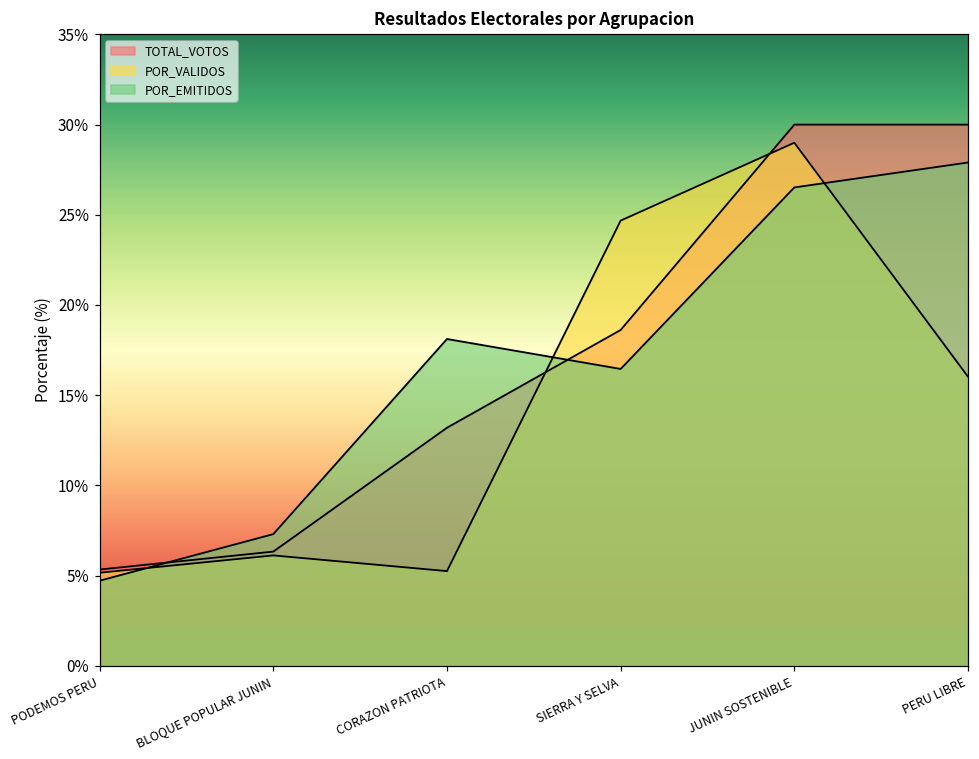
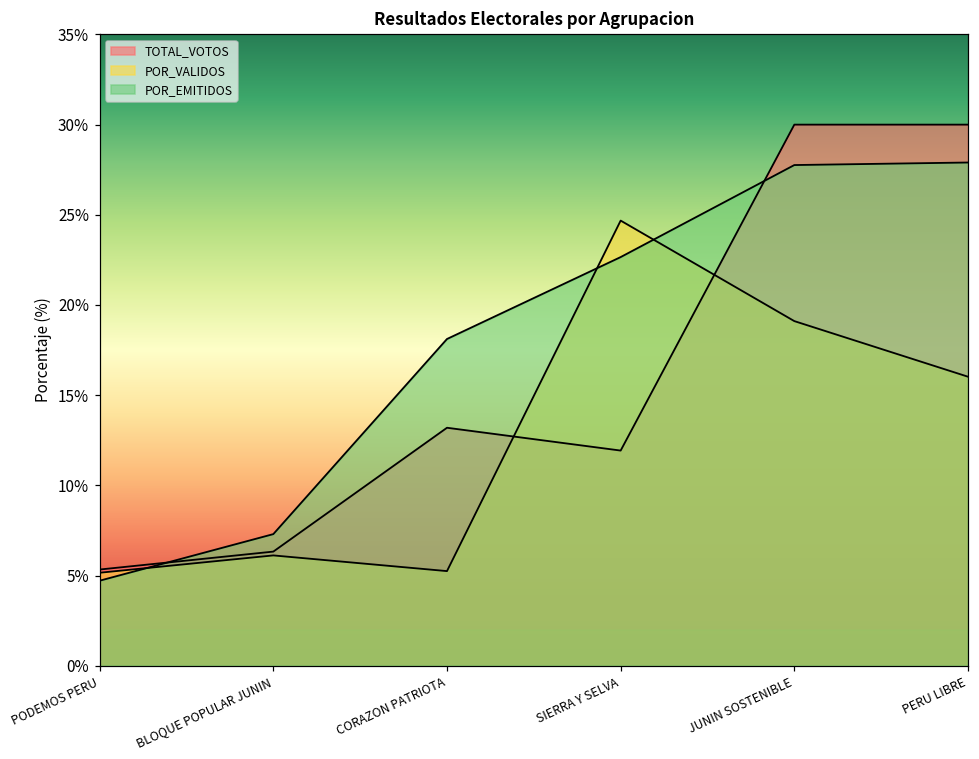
  {
    "TOTAL_VOTOS": {
      "PODEMOS PERU": "5.3%",
      "BLOQUE POPULAR JUNIN": "6.3%",
      "CORAZON PATRIOTA": "13.2%",
-     "SIERRA Y SELVA": "18.6%",
+     "SIERRA Y SELVA": "11.9%",
      "JUNIN SOSTENIBLE": "30.0%",
      "PERU LIBRE": "30.0%"
    },
    "POR_VALIDOS": {
      "PODEMOS PERU": "5.2%",
      "BLOQUE POPULAR JUNIN": "6.1%",
      "CORAZON PATRIOTA": "5.2%",
      "SIERRA Y SELVA": "24.7%",
-     "JUNIN SOSTENIBLE": "29.0%",
+     "JUNIN SOSTENIBLE": "19.1%",
      "PERU LIBRE": "16.0%"
    },
    "POR_EMITIDOS": {
      "PODEMOS PERU": "4.7%",
      "BLOQUE POPULAR JUNIN": "7.3%",
      "CORAZON PATRIOTA": "18.1%",
-     "SIERRA Y SELVA": "16.5%",
-     "JUNIN SOSTENIBLE": "26.5%",
+     "SIERRA Y SELVA": "22.7%",
+     "JUNIN SOSTENIBLE": "27.8%",
      "PERU LIBRE": "27.9%"
    }
  }
